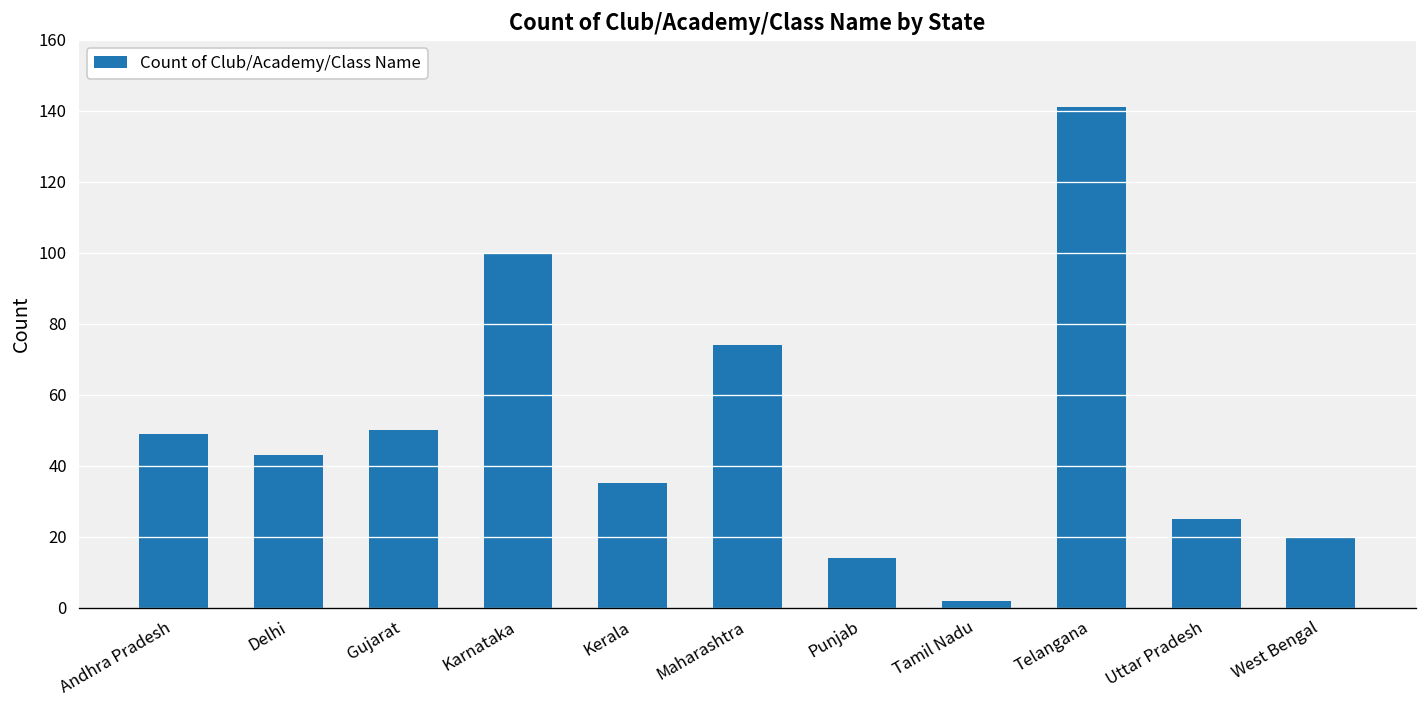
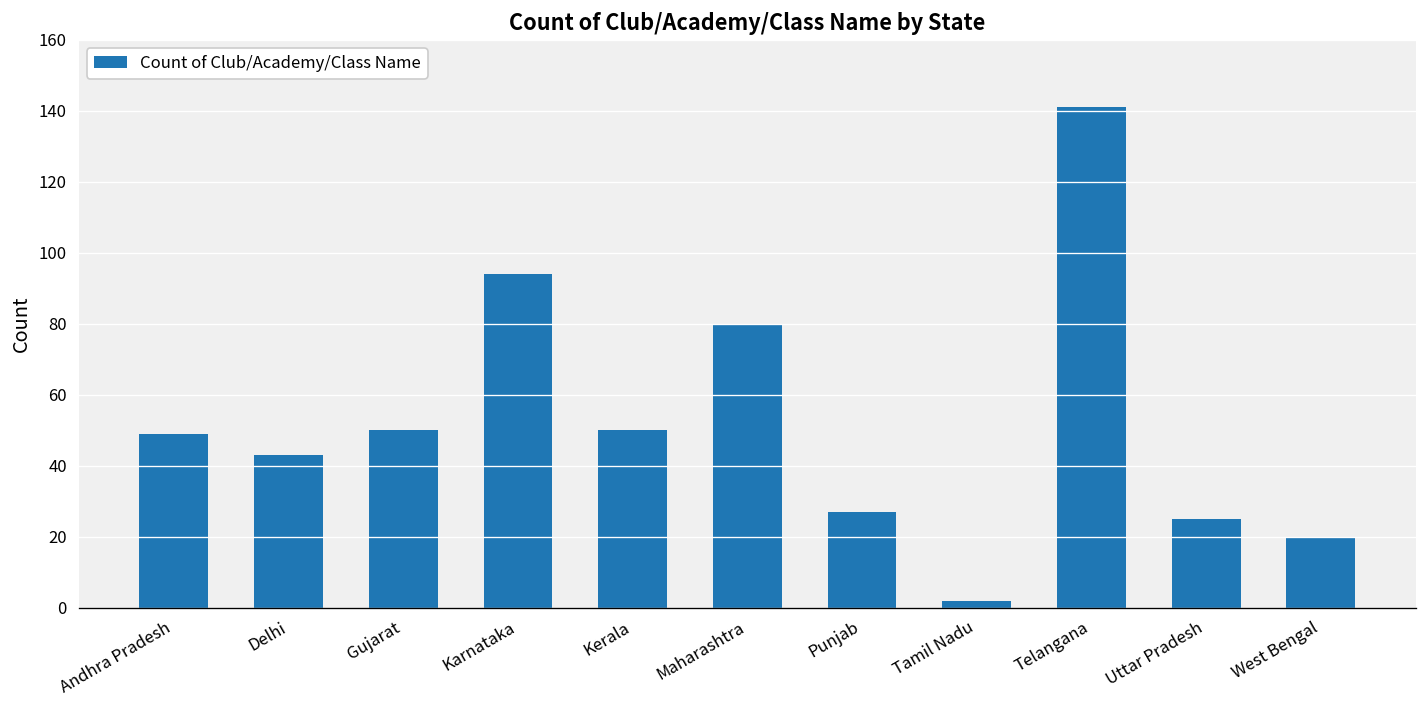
  {
    "Andhra Pradesh": 49,
    "Delhi": 43,
    "Gujarat": 50,
-   "Karnataka": 100,
-   "Kerala": 35,
-   "Maharashtra": 74,
-   "Punjab": 14,
+   "Karnataka": 94,
+   "Kerala": 50,
+   "Maharashtra": 80,
+   "Punjab": 27,
    "Tamil Nadu": 2,
    "Telangana": 141,
    "Uttar Pradesh": 25,
    "West Bengal": 20
  }
